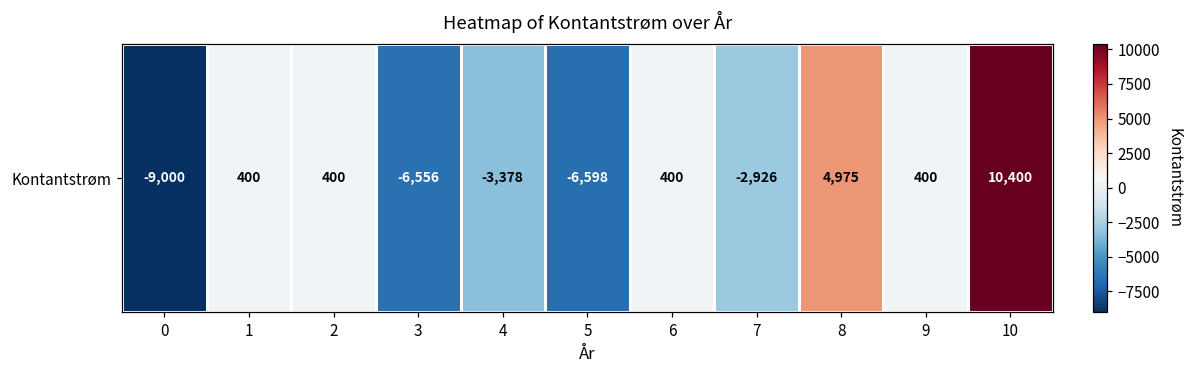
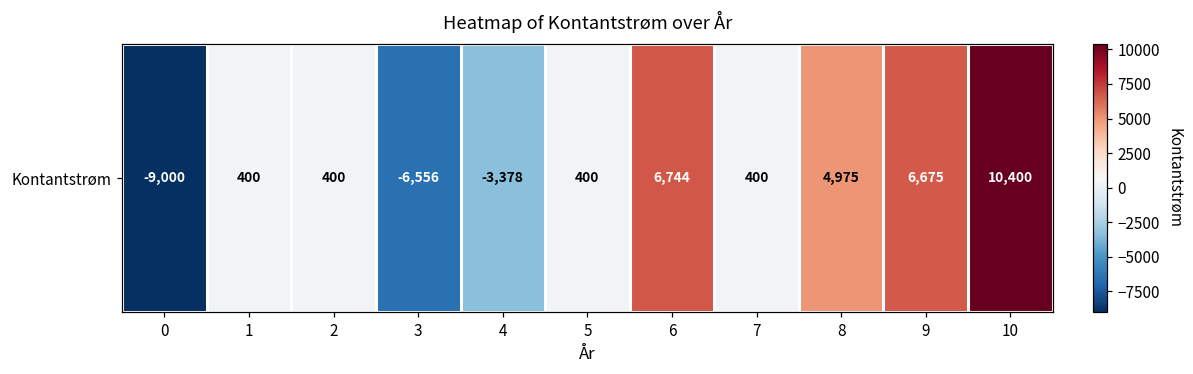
  {
    "Kontantstrøm": {
      "0": "-9,000",
      "1": "400",
      "2": "400",
      "3": "-6,556",
      "4": "-3,378",
-     "5": "-6,598",
-     "6": "400",
-     "7": "-2,926",
+     "5": "400",
+     "6": "6,744",
+     "7": "400",
      "8": "4,975",
-     "9": "400",
+     "9": "6,675",
      "10": "10,400"
    }
  }
